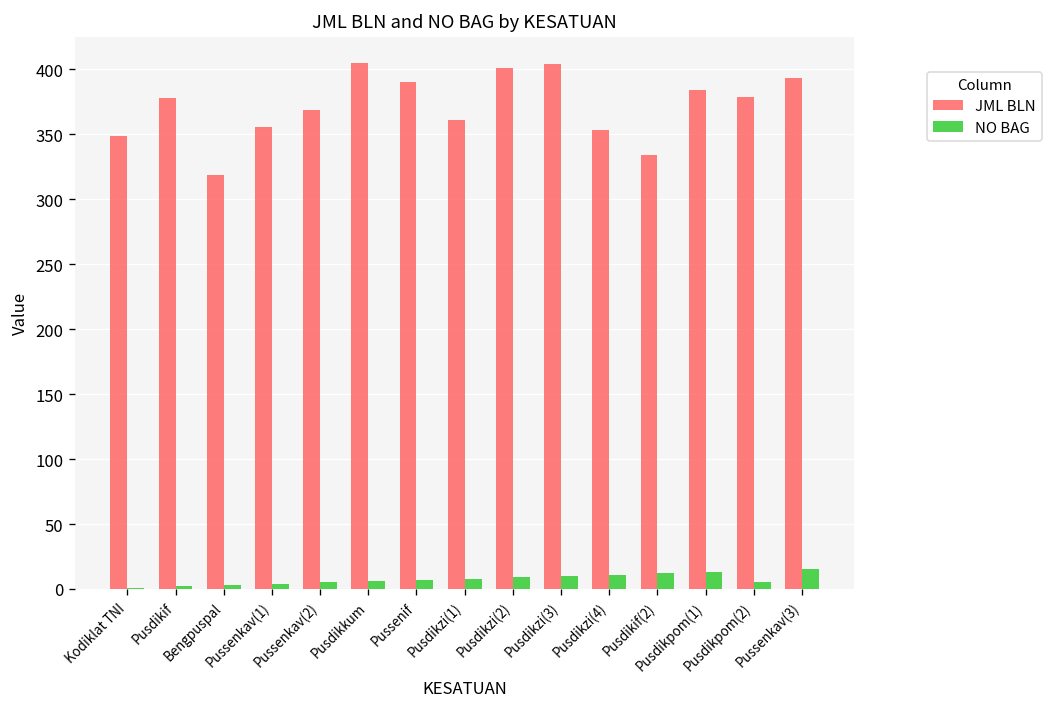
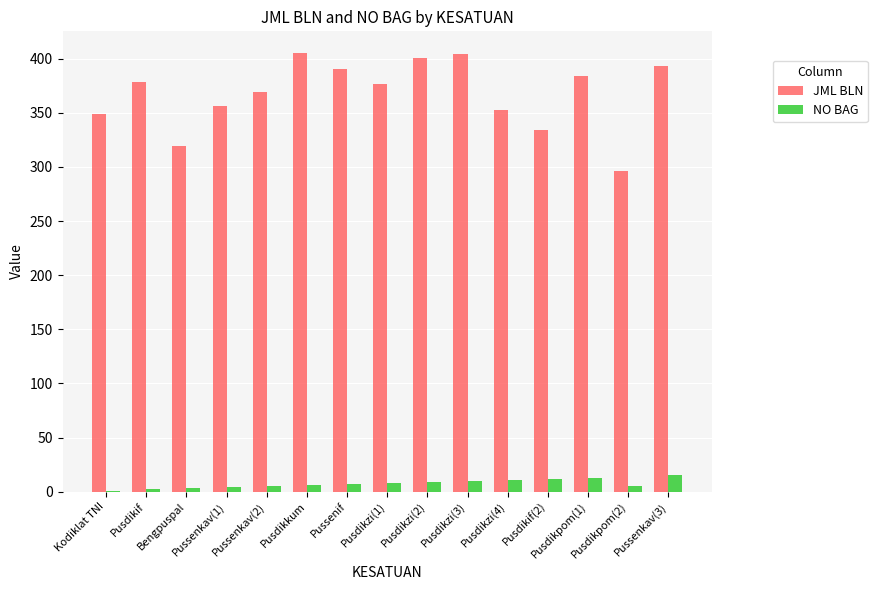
  {
    "JML BLN": {
      "Kodiklat TNI": 349,
      "Pusdikif": 378,
      "Bengpuspal": 319,
      "Pussenkav(1)": 356,
      "Pussenkav(2)": 369,
      "Pusdikkum": 405,
      "Pussenif": 390,
-     "Pusdikzi(1)": 361,
+     "Pusdikzi(1)": 377,
      "Pusdikzi(2)": 401,
      "Pusdikzi(3)": 404,
      "Pusdikzi(4)": 353,
      "Pusdikif(2)": 334,
      "Pusdikpom(1)": 384,
-     "Pusdikpom(2)": 379,
+     "Pusdikpom(2)": 296,
      "Pussenkav(3)": 393
    },
    "NO BAG": {
      "Bengpuspal": 3,
      "Pussenkav(1)": 4,
      "Pussenkav(2)": 5,
      "Pusdikkum": 6,
      "Pussenif": 7,
      "Pusdikzi(1)": 8,
      "Pusdikzi(2)": 9,
      "Pusdikzi(3)": 10,
      "Pusdikzi(4)": 11,
      "Pusdikif(2)": 12,
      "Pusdikpom(1)": 13,
      "Pusdikpom(2)": 5,
      "Pussenkav(3)": 15
    }
  }
